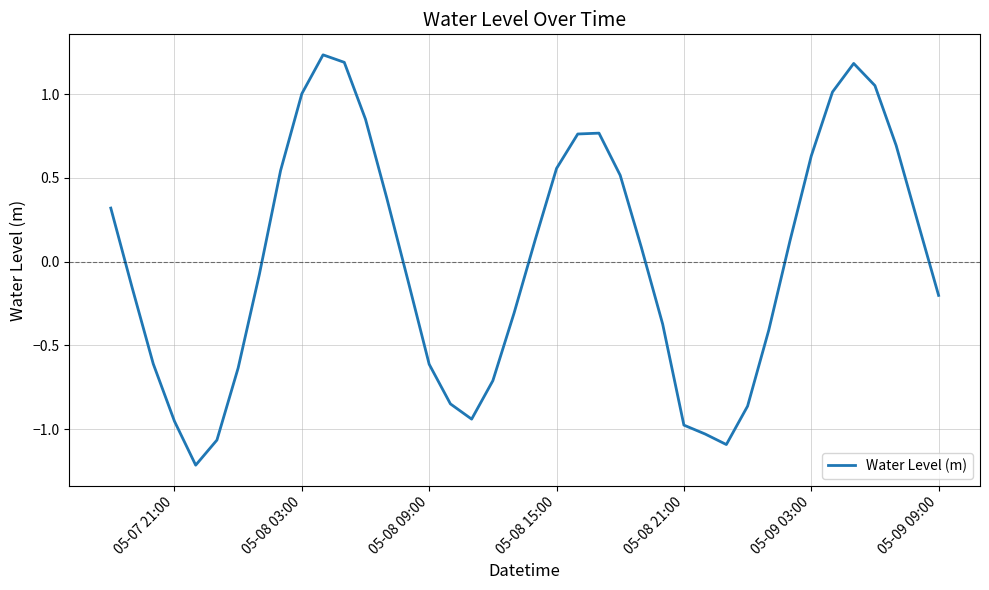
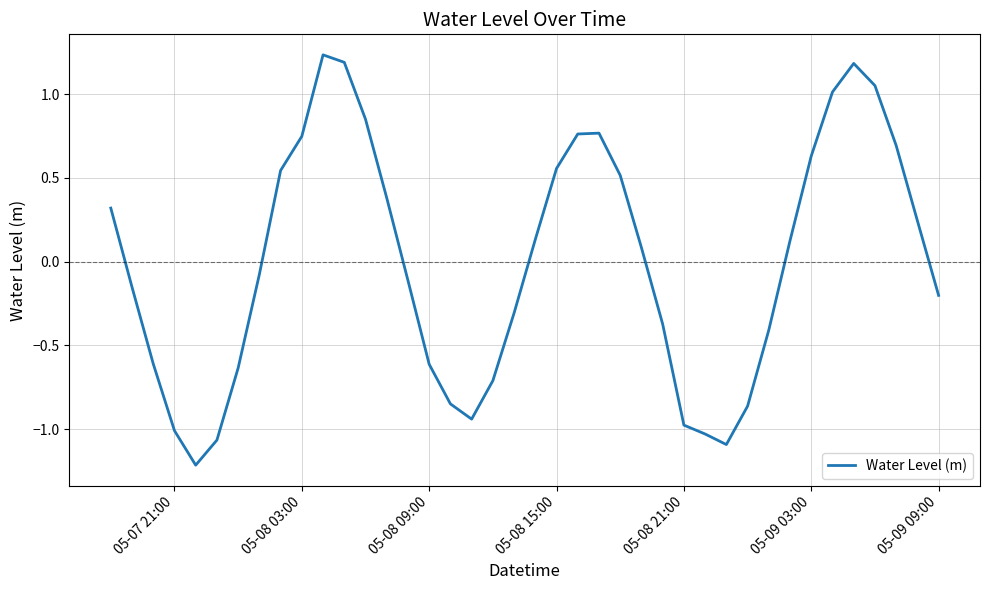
  {
-   "05-07 21:00": -0.95,
-   "05-08 03:00": 1.00,
+   "05-07 21:00": -1.01,
+   "05-08 03:00": 0.75,
    "05-08 09:00": -0.61,
    "05-08 15:00": 0.56,
    "05-08 21:00": -0.98,
    "05-09 03:00": 0.63,
    "05-09 09:00": -0.20
  }
